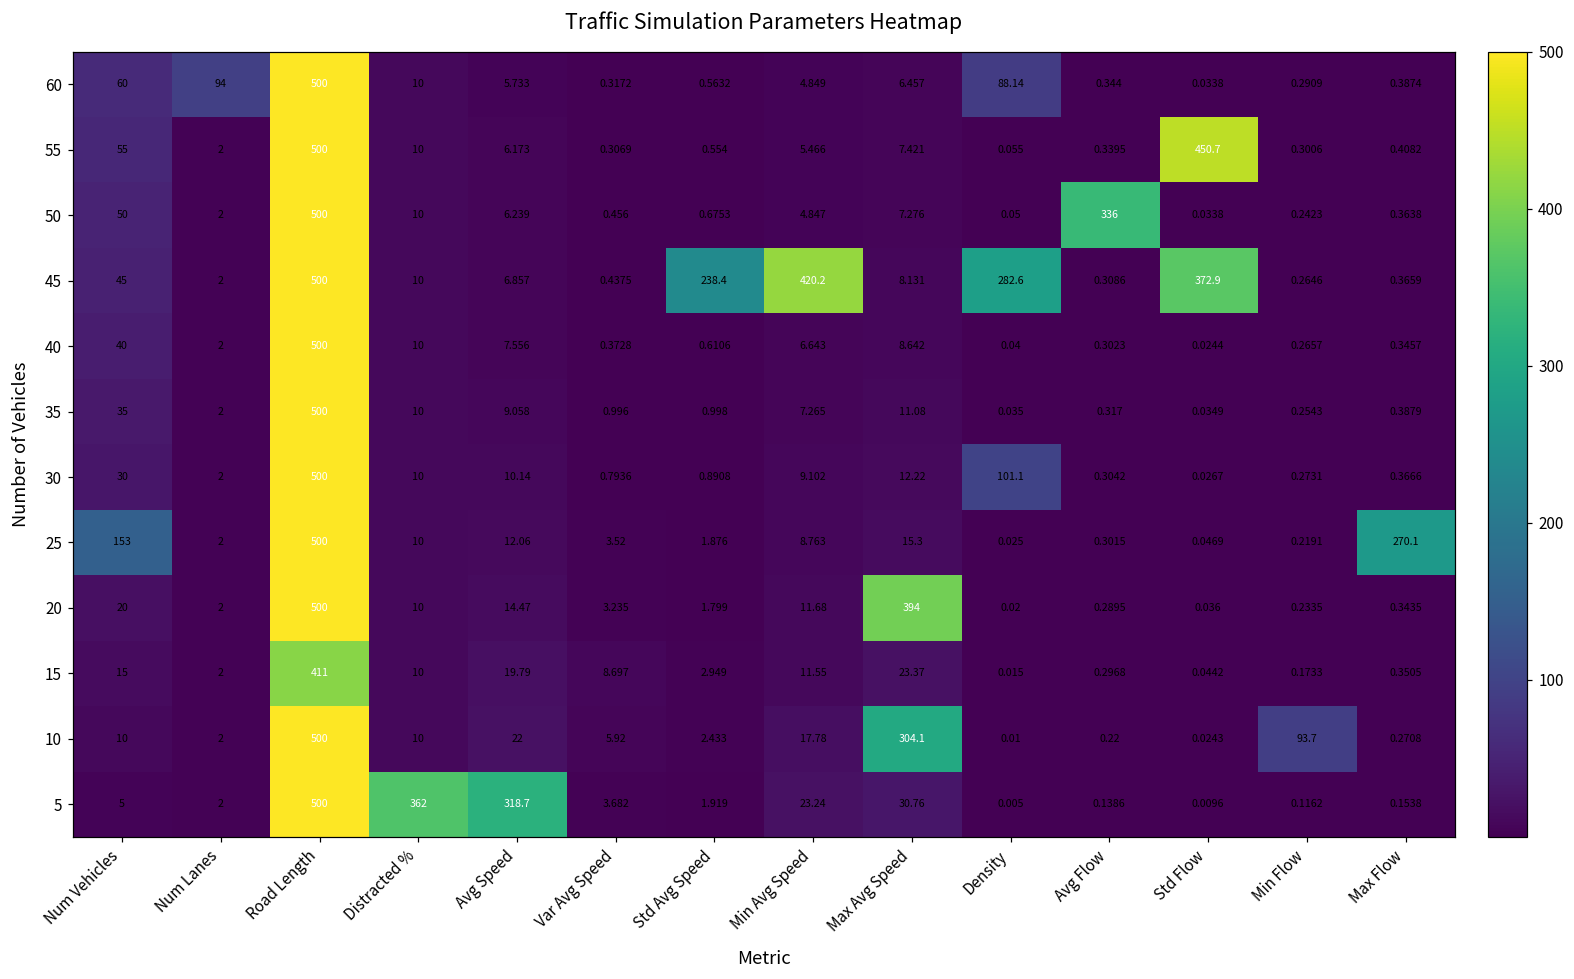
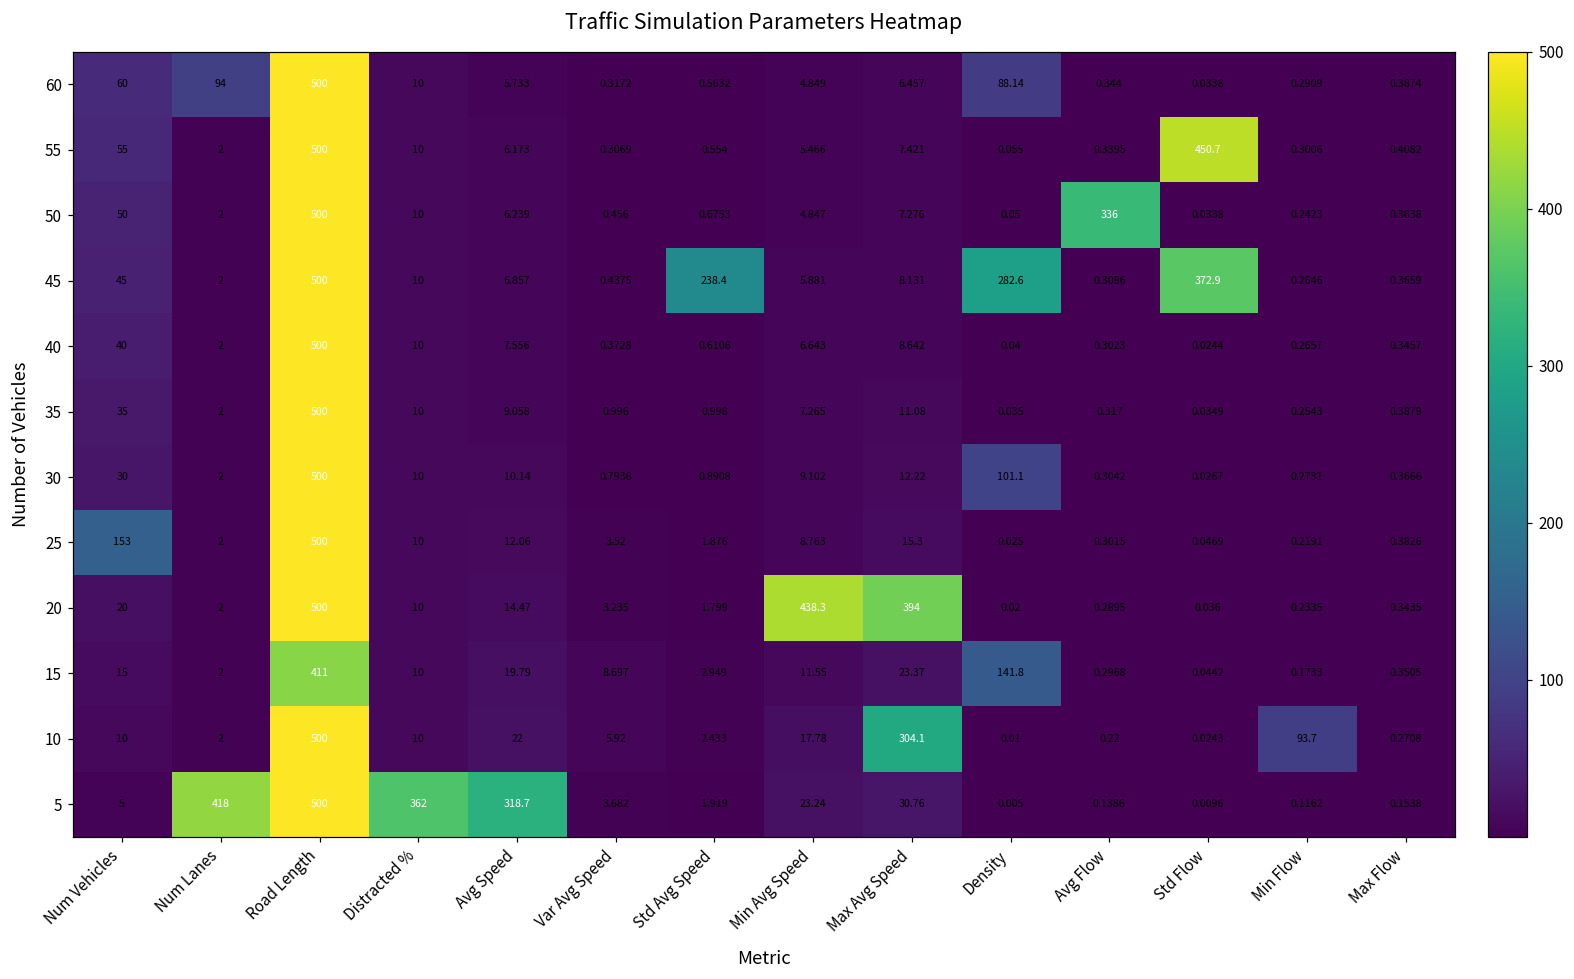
  {
    "60": {
      "Num Vehicles": 60,
      "Num Lanes": 94,
      "Road Length": 500,
      "Distracted %": 10,
      "Avg Speed": 5.733,
      "Var Avg Speed": 0.3172,
      "Std Avg Speed": 0.5632,
      "Min Avg Speed": 4.849,
      "Max Avg Speed": 6.457,
      "Density": 88.14,
      "Avg Flow": 0.344,
      "Std Flow": 0.0338,
      "Min Flow": 0.2909,
      "Max Flow": 0.3874
    },
    "55": {
      "Num Vehicles": 55,
      "Num Lanes": 2,
      "Road Length": 500,
      "Distracted %": 10,
      "Avg Speed": 6.173,
      "Var Avg Speed": 0.3069,
      "Std Avg Speed": 0.554,
      "Min Avg Speed": 5.466,
      "Max Avg Speed": 7.421,
      "Density": 0.055,
      "Avg Flow": 0.3395,
      "Std Flow": 450.7,
      "Min Flow": 0.3006,
      "Max Flow": 0.4082
    },
    "50": {
      "Num Vehicles": 50,
      "Num Lanes": 2,
      "Road Length": 500,
      "Distracted %": 10,
      "Avg Speed": 6.239,
      "Var Avg Speed": 0.456,
      "Std Avg Speed": 0.6753,
      "Min Avg Speed": 4.847,
      "Max Avg Speed": 7.276,
      "Density": 0.05,
      "Avg Flow": 336,
      "Std Flow": 0.0338,
      "Min Flow": 0.2423,
      "Max Flow": 0.3638
    },
    "45": {
      "Num Vehicles": 45,
      "Num Lanes": 2,
      "Road Length": 500,
      "Distracted %": 10,
      "Avg Speed": 6.857,
      "Var Avg Speed": 0.4375,
      "Std Avg Speed": 238.4,
-     "Min Avg Speed": 420.2,
+     "Min Avg Speed": 5.881,
      "Max Avg Speed": 8.131,
      "Density": 282.6,
      "Avg Flow": 0.3086,
      "Std Flow": 372.9,
      "Min Flow": 0.2646,
      "Max Flow": 0.3659
    },
    "40": {
      "Num Vehicles": 40,
      "Num Lanes": 2,
      "Road Length": 500,
      "Distracted %": 10,
      "Avg Speed": 7.556,
      "Var Avg Speed": 0.3728,
      "Std Avg Speed": 0.6106,
      "Min Avg Speed": 6.643,
      "Max Avg Speed": 8.642,
      "Density": 0.04,
      "Avg Flow": 0.3023,
      "Std Flow": 0.0244,
      "Min Flow": 0.2657,
      "Max Flow": 0.3457
    },
    "35": {
      "Num Vehicles": 35,
      "Num Lanes": 2,
      "Road Length": 500,
      "Distracted %": 10,
      "Avg Speed": 9.058,
      "Var Avg Speed": 0.996,
      "Std Avg Speed": 0.998,
      "Min Avg Speed": 7.265,
      "Max Avg Speed": 11.08,
      "Density": 0.035,
      "Avg Flow": 0.317,
      "Std Flow": 0.0349,
      "Min Flow": 0.2543,
      "Max Flow": 0.3879
    },
    "30": {
      "Num Vehicles": 30,
      "Num Lanes": 2,
      "Road Length": 500,
      "Distracted %": 10,
      "Avg Speed": 10.14,
      "Var Avg Speed": 0.7936,
      "Std Avg Speed": 0.8908,
      "Min Avg Speed": 9.102,
      "Max Avg Speed": 12.22,
      "Density": 101.1,
      "Avg Flow": 0.3042,
      "Std Flow": 0.0267,
      "Min Flow": 0.2731,
      "Max Flow": 0.3666
    },
    "25": {
      "Num Vehicles": 153,
      "Num Lanes": 2,
      "Road Length": 500,
      "Distracted %": 10,
      "Avg Speed": 12.06,
      "Var Avg Speed": 3.52,
      "Std Avg Speed": 1.876,
      "Min Avg Speed": 8.763,
      "Max Avg Speed": 15.3,
      "Density": 0.025,
      "Avg Flow": 0.3015,
      "Std Flow": 0.0469,
      "Min Flow": 0.2191,
-     "Max Flow": 270.1
+     "Max Flow": 0.3826
    },
    "20": {
      "Num Vehicles": 20,
      "Num Lanes": 2,
      "Road Length": 500,
      "Distracted %": 10,
      "Avg Speed": 14.47,
      "Var Avg Speed": 3.235,
      "Std Avg Speed": 1.799,
-     "Min Avg Speed": 11.68,
+     "Min Avg Speed": 438.3,
      "Max Avg Speed": 394,
      "Density": 0.02,
      "Avg Flow": 0.2895,
      "Std Flow": 0.036,
      "Min Flow": 0.2335,
      "Max Flow": 0.3435
    },
    "15": {
      "Num Vehicles": 15,
      "Num Lanes": 2,
      "Road Length": 411,
      "Distracted %": 10,
      "Avg Speed": 19.79,
      "Var Avg Speed": 8.697,
      "Std Avg Speed": 2.949,
      "Min Avg Speed": 11.55,
      "Max Avg Speed": 23.37,
-     "Density": 0.015,
+     "Density": 141.8,
      "Avg Flow": 0.2968,
      "Std Flow": 0.0442,
      "Min Flow": 0.1733,
      "Max Flow": 0.3505
    },
    "10": {
      "Num Vehicles": 10,
      "Num Lanes": 2,
      "Road Length": 500,
      "Distracted %": 10,
      "Avg Speed": 22,
      "Var Avg Speed": 5.92,
      "Std Avg Speed": 2.433,
      "Min Avg Speed": 17.78,
      "Max Avg Speed": 304.1,
      "Density": 0.01,
      "Avg Flow": 0.22,
      "Std Flow": 0.0243,
      "Min Flow": 93.7,
      "Max Flow": 0.2708
    },
    "5": {
      "Num Vehicles": 5,
-     "Num Lanes": 2,
+     "Num Lanes": 418,
      "Road Length": 500,
      "Distracted %": 362,
      "Avg Speed": 318.7,
      "Var Avg Speed": 3.682,
      "Std Avg Speed": 1.919,
      "Min Avg Speed": 23.24,
      "Max Avg Speed": 30.76,
      "Density": 0.005,
      "Avg Flow": 0.1386,
      "Std Flow": 0.0096,
      "Min Flow": 0.1162,
      "Max Flow": 0.1538
    }
  }
